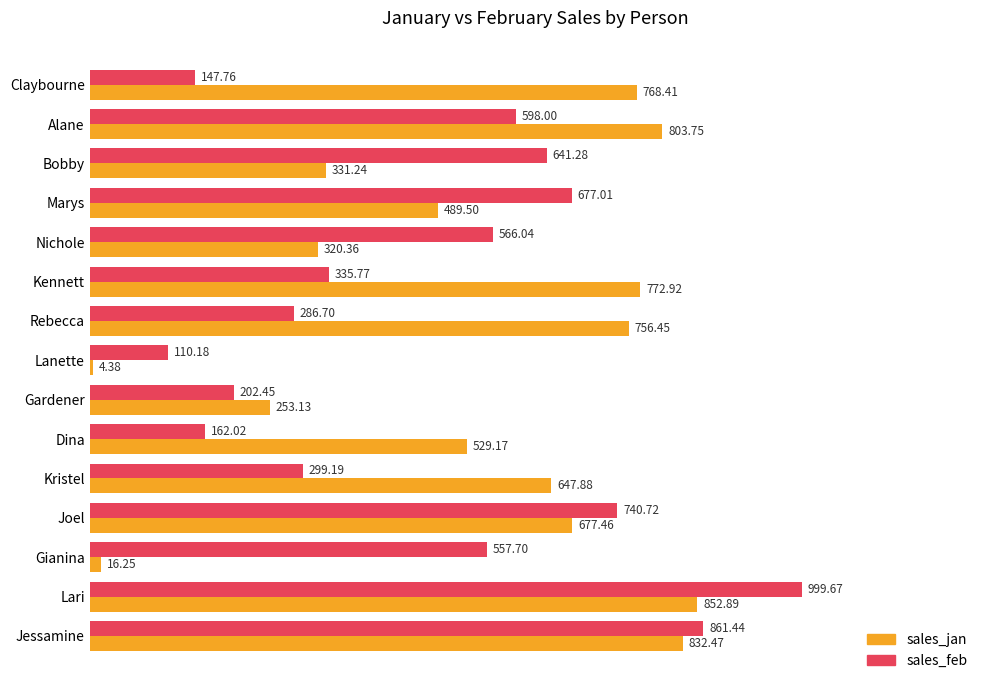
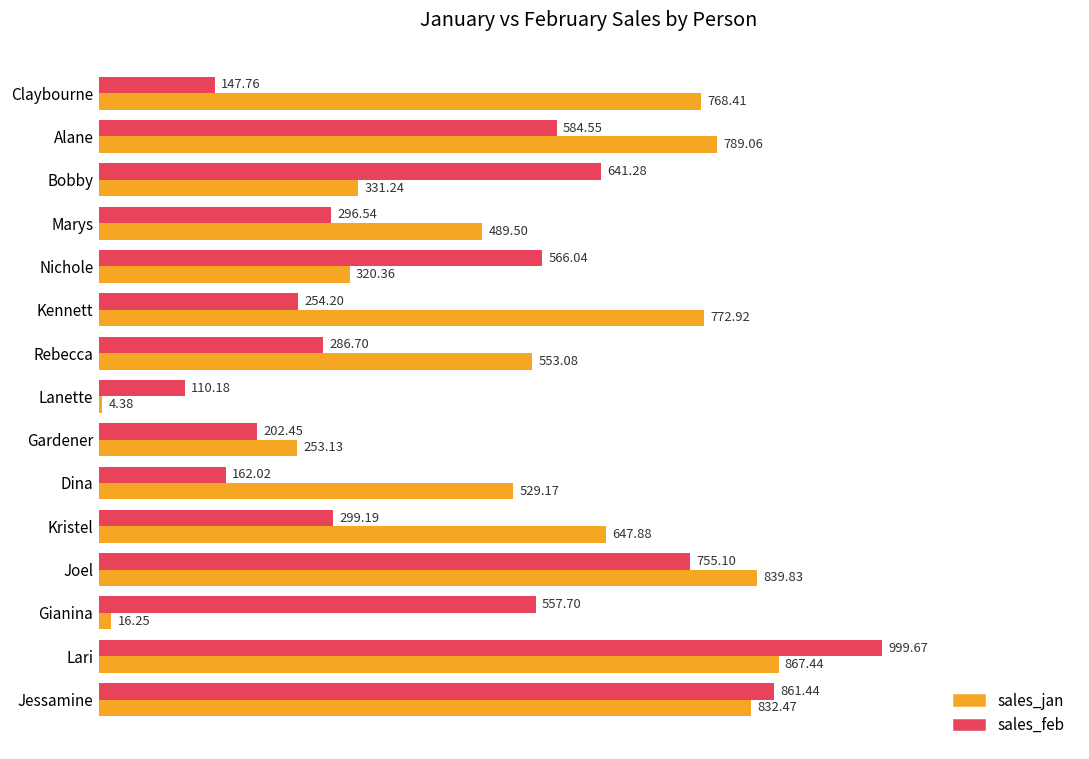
  {
    "sales_jan": {
      "Claybourne": 768.41,
-     "Alane": 803.75,
+     "Alane": 789.06,
      "Bobby": 331.24,
      "Marys": 489.50,
      "Nichole": 320.36,
      "Kennett": 772.92,
-     "Rebecca": 756.45,
+     "Rebecca": 553.08,
      "Lanette": 4.38,
      "Gardener": 253.13,
      "Dina": 529.17,
      "Kristel": 647.88,
-     "Joel": 677.46,
+     "Joel": 839.83,
      "Gianina": 16.25,
-     "Lari": 852.89,
+     "Lari": 867.44,
      "Jessamine": 832.47
    },
    "sales_feb": {
      "Claybourne": 147.76,
-     "Alane": 598.00,
+     "Alane": 584.55,
      "Bobby": 641.28,
-     "Marys": 677.01,
+     "Marys": 296.54,
      "Nichole": 566.04,
-     "Kennett": 335.77,
+     "Kennett": 254.20,
      "Rebecca": 286.70,
      "Lanette": 110.18,
      "Gardener": 202.45,
      "Dina": 162.02,
      "Kristel": 299.19,
-     "Joel": 740.72,
+     "Joel": 755.10,
      "Gianina": 557.70,
      "Lari": 999.67,
      "Jessamine": 861.44
    }
  }
